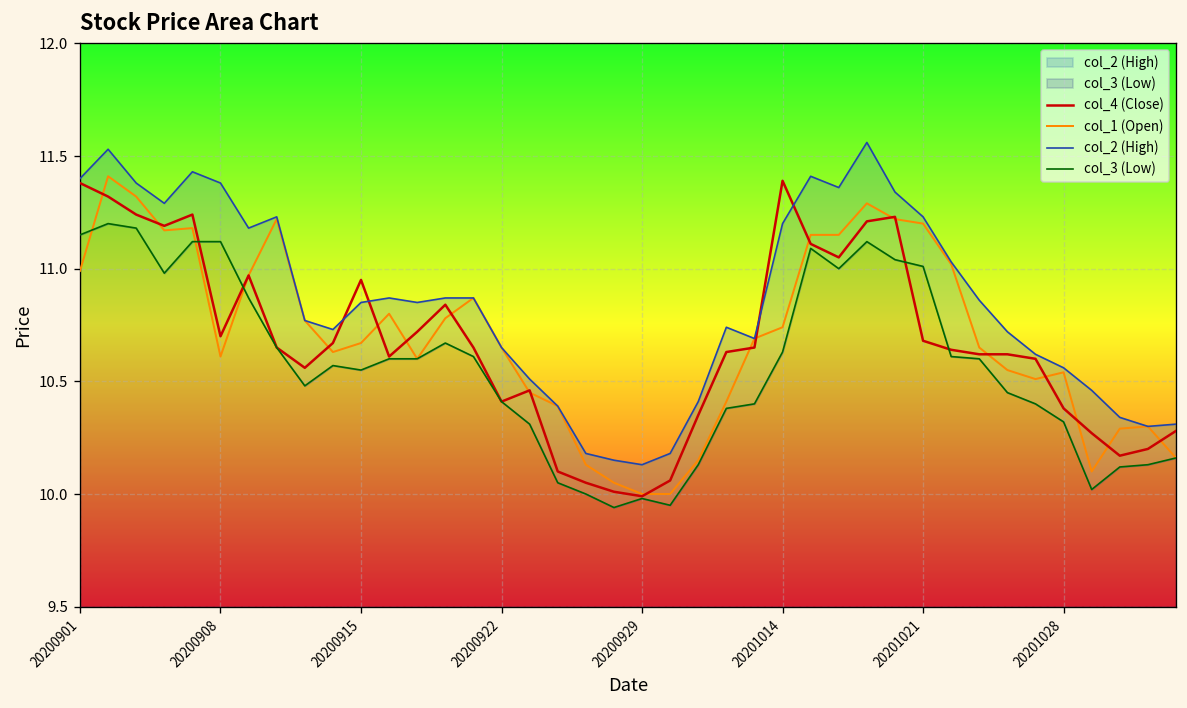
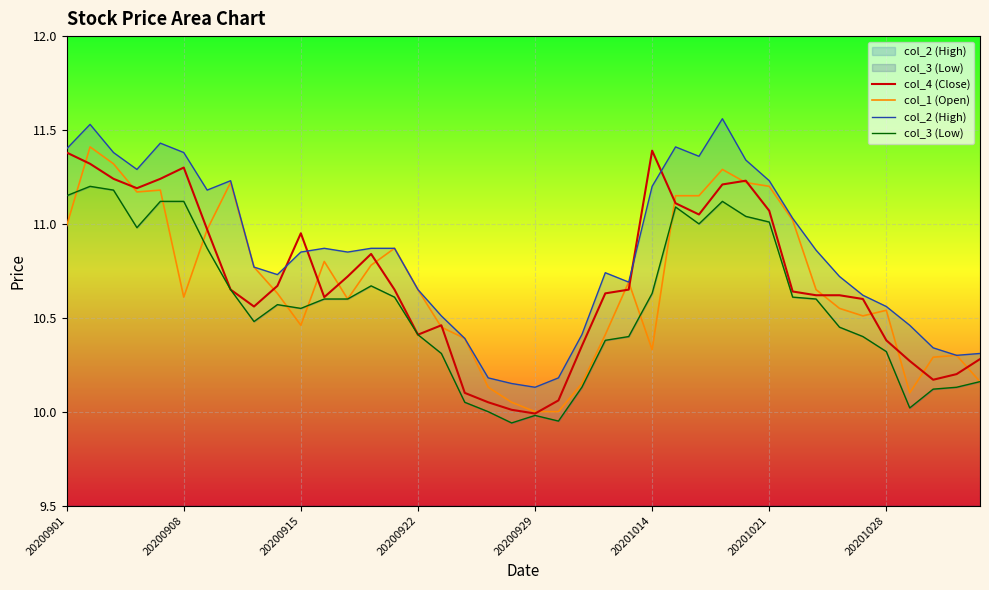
  {
    "col_4 (Close)": {
      "20200901": 11.38,
-     "20200908": 10.7,
+     "20200908": 11.3,
      "20200915": 10.95,
      "20201014": 11.39,
-     "20201021": 10.68,
+     "20201021": 11.07,
      "20201028": 10.38
    },
    "col_1 (Open)": {
      "20200901": 10.99,
      "20200908": 10.61,
-     "20200915": 10.67,
-     "20201014": 10.74,
+     "20200915": 10.46,
+     "20201014": 10.33,
      "20201021": 11.20,
      "20201028": 10.54
    }
  }
